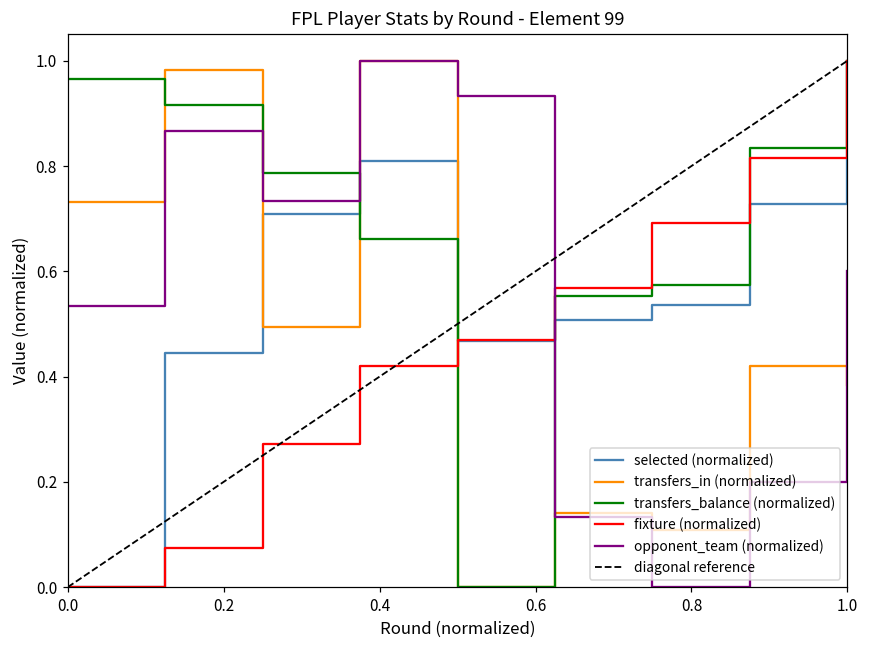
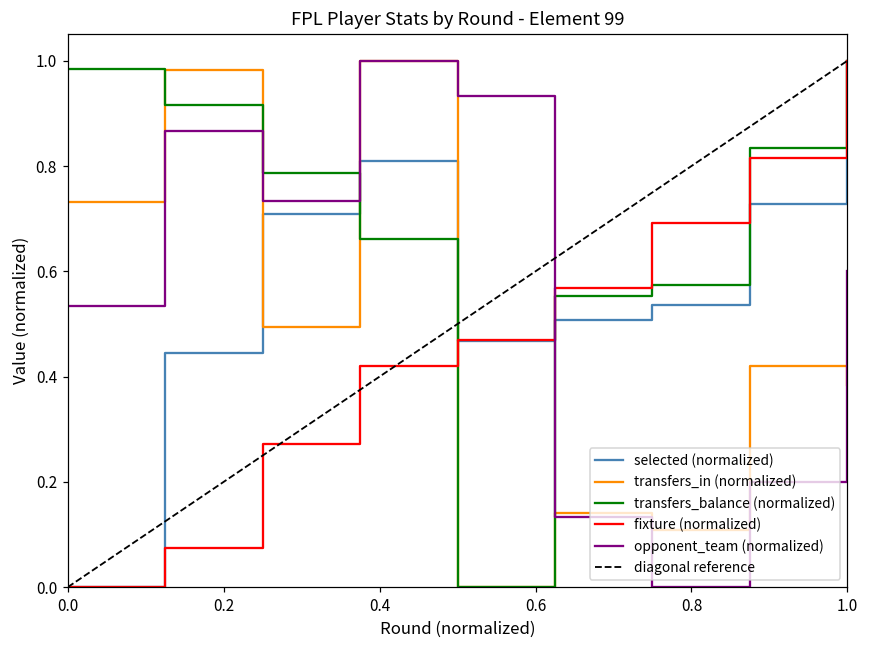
  {
    "transfers_in (normalized)": {
      "0.0": 0.73,
      "1.0": 0.38
    },
    "transfers_balance (normalized)": {
-     "0.0": 0.96
+     "0.0": 0.98
    },
    "opponent_team (normalized)": {
      "0.0": 0.53,
      "1.0": 0.60
    }
  }
